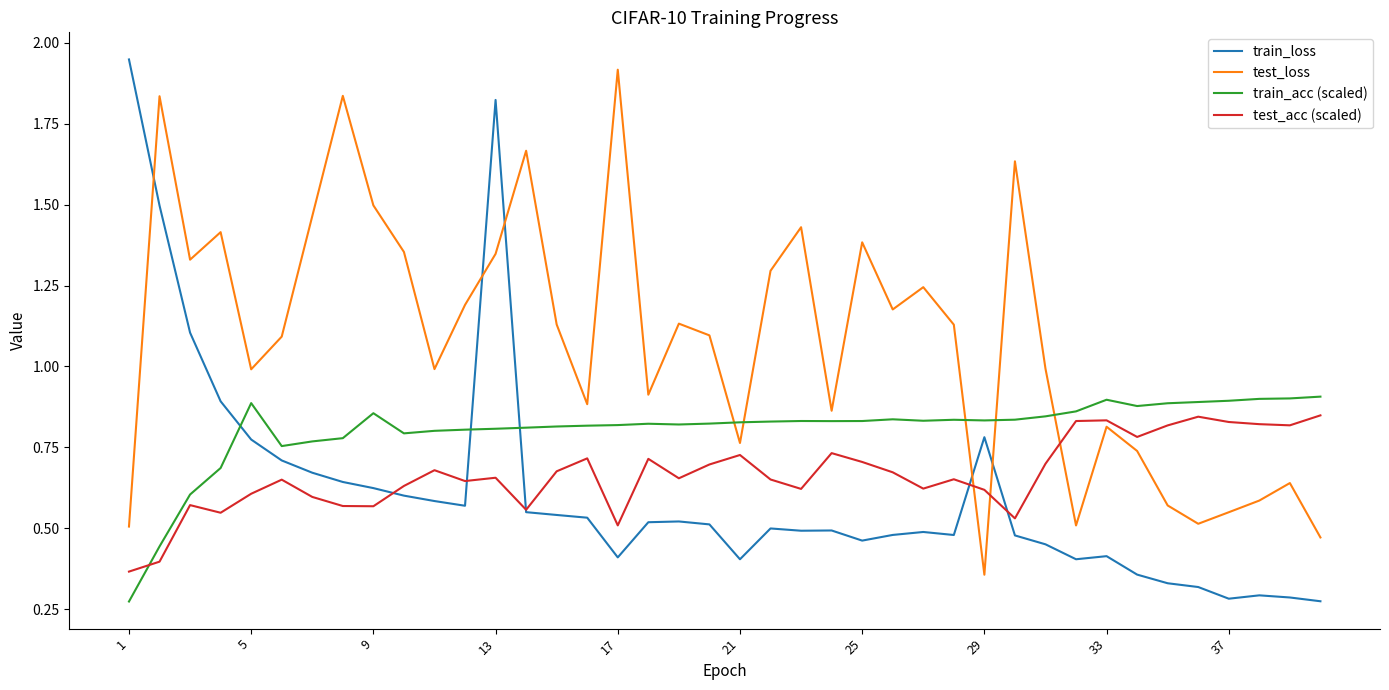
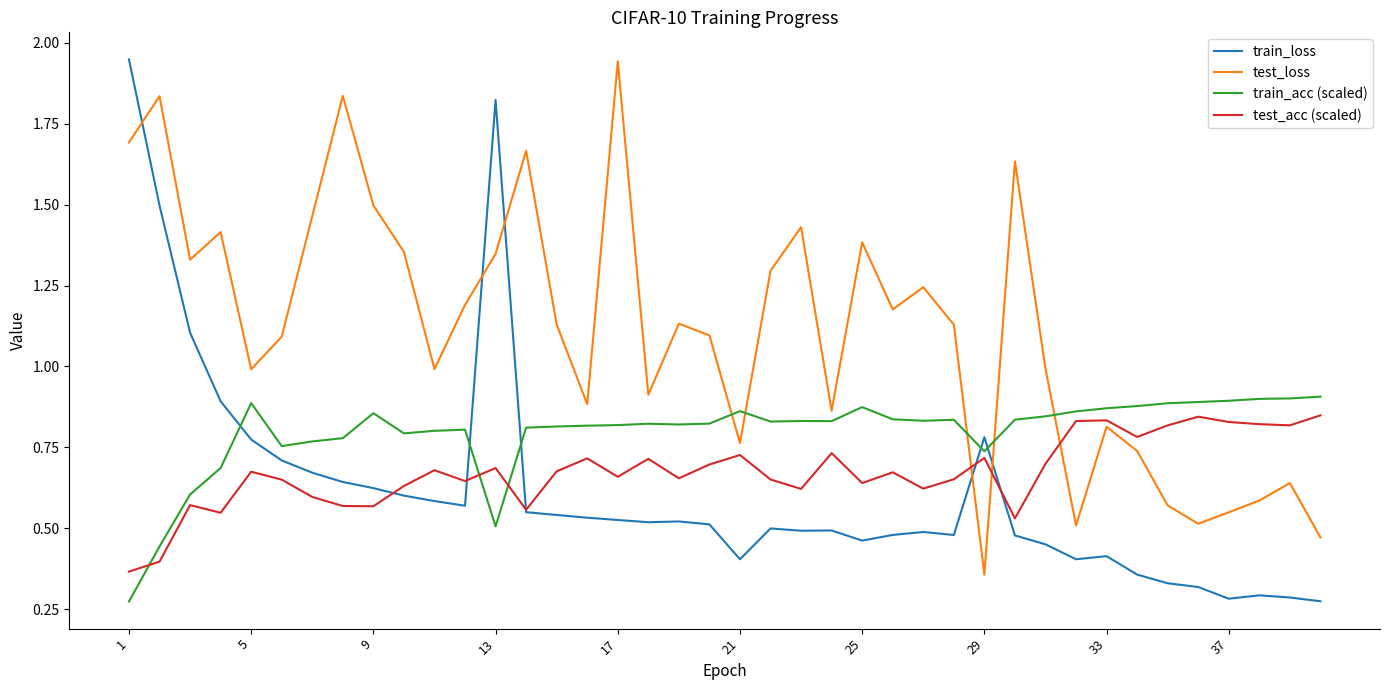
  {
    "train_loss": {
      "1": 1.95,
      "5": 0.77,
      "9": 0.62,
      "13": 1.82,
-     "17": 0.41,
+     "17": 0.53,
      "21": 0.40,
      "25": 0.46,
      "29": 0.78,
      "33": 0.41,
      "37": 0.28
    },
    "test_loss": {
-     "1": 0.51,
+     "1": 1.69,
      "5": 0.99,
      "9": 1.50,
      "13": 1.35,
-     "17": 1.92,
+     "17": 1.94,
      "21": 0.76,
      "25": 1.38,
      "29": 0.36,
      "33": 0.81,
      "37": 0.55
    },
    "train_acc (scaled)": {
      "1": 0.27,
      "5": 0.89,
      "9": 0.86,
-     "13": 0.81,
+     "13": 0.51,
      "17": 0.82,
-     "21": 0.83,
-     "25": 0.83,
-     "29": 0.83,
-     "33": 0.90,
+     "21": 0.86,
+     "25": 0.87,
+     "29": 0.74,
+     "33": 0.87,
      "37": 0.89
    },
    "test_acc (scaled)": {
      "1": 0.37,
-     "5": 0.61,
+     "5": 0.67,
      "9": 0.57,
-     "13": 0.66,
-     "17": 0.51,
+     "13": 0.69,
+     "17": 0.66,
      "21": 0.73,
-     "25": 0.70,
-     "29": 0.62,
+     "25": 0.64,
+     "29": 0.72,
      "33": 0.83,
      "37": 0.83
    }
  }
